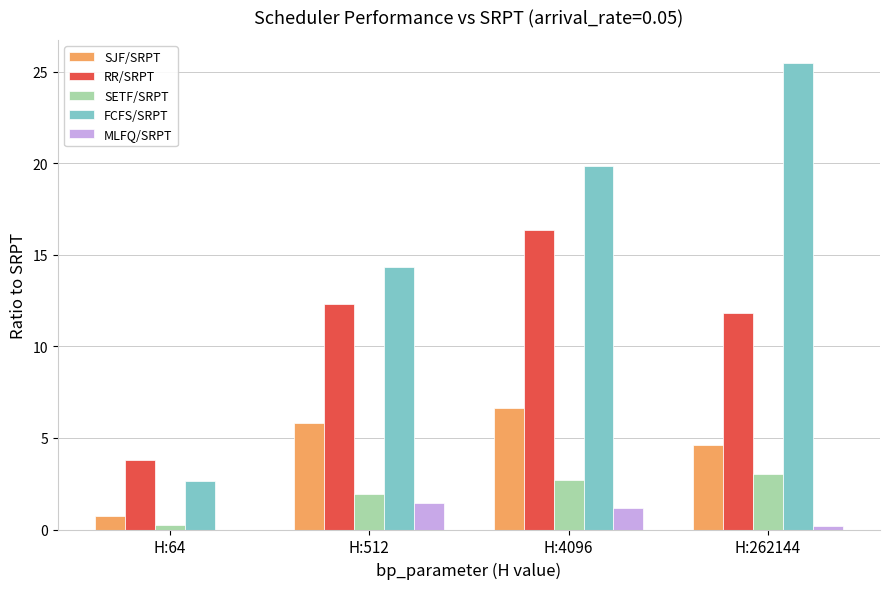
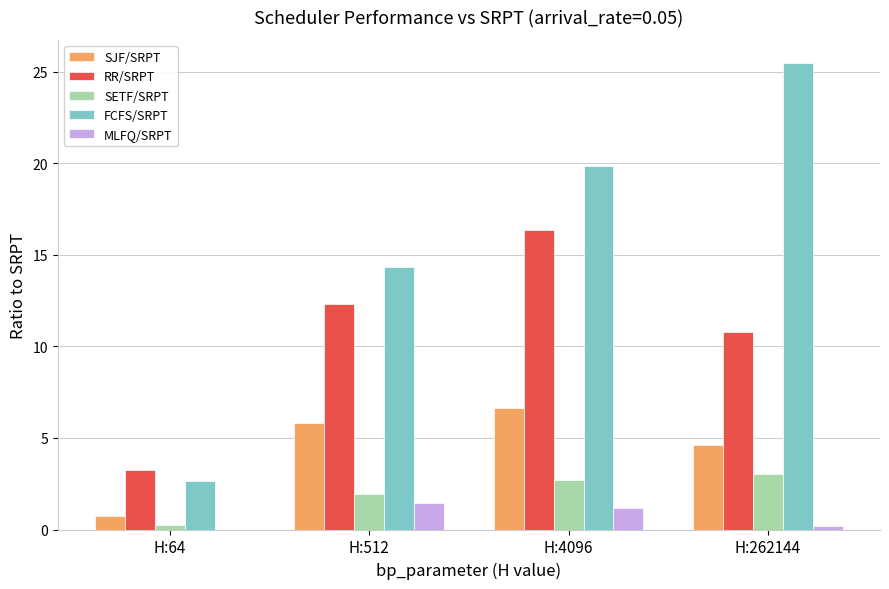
  {
    "SJF/SRPT": {
      "H:64": 0.8,
      "H:512": 5.8,
      "H:4096": 6.6,
      "H:262144": 4.6
    },
    "RR/SRPT": {
-     "H:64": 3.8,
+     "H:64": 3.3,
      "H:512": 12.3,
      "H:4096": 16.4,
-     "H:262144": 11.8
+     "H:262144": 10.8
    },
    "MLFQ/SRPT": {
      "H:64": 0.0,
      "H:512": 1.4,
      "H:4096": 1.2,
      "H:262144": 0.2
    }
  }
